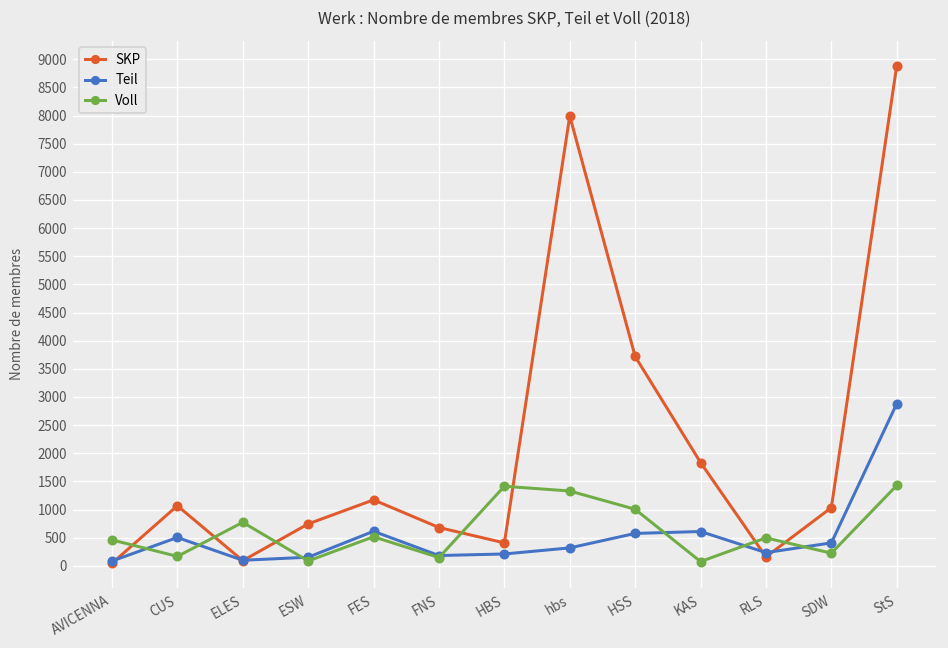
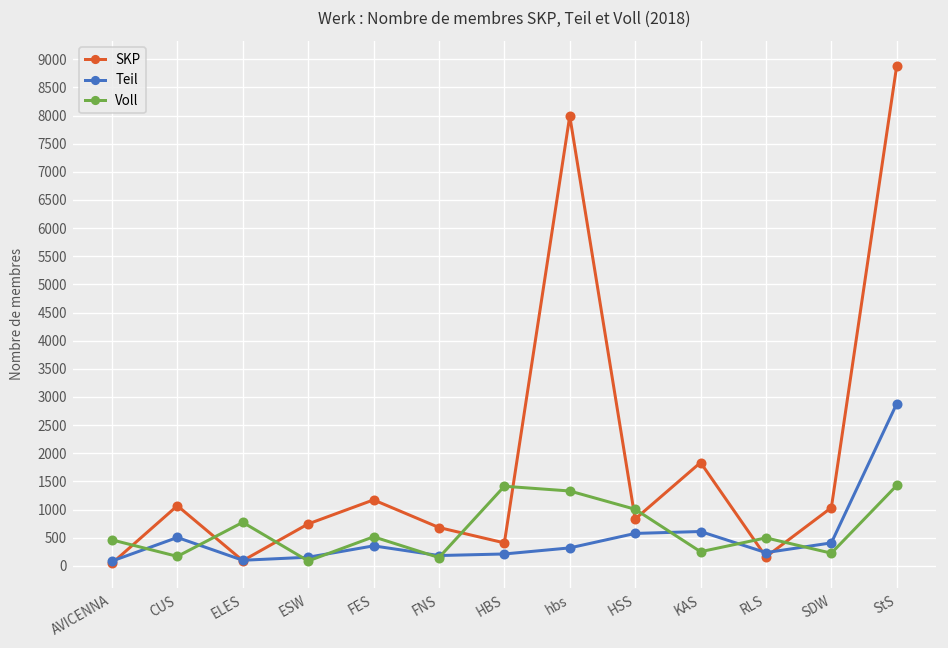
  {
    "SKP": {
      "CUS": 1100,
      "ESW": 700,
      "FES": 1200,
      "FNS": 700,
      "HBS": 400,
      "hbs": 8000,
-     "HSS": 3700,
+     "HSS": 800,
      "KAS": 1800,
      "RLS": 200,
      "SDW": 1000,
      "StS": 8900
    },
    "Teil": {
      "CUS": 500,
      "ESW": 200,
-     "FES": 600,
+     "FES": 400,
      "HBS": 200,
      "hbs": 300,
      "HSS": 600,
      "KAS": 600,
      "RLS": 200,
      "SDW": 400,
      "StS": 2900
    },
    "Voll": {
      "AVICENNA": 500,
      "CUS": 200,
      "ELES": 800,
      "ESW": 100,
      "FES": 500,
      "HBS": 1400,
      "hbs": 1300,
      "HSS": 1000,
-     "KAS": 100,
+     "KAS": 300,
      "RLS": 500,
      "SDW": 200,
      "StS": 1400
    }
  }
